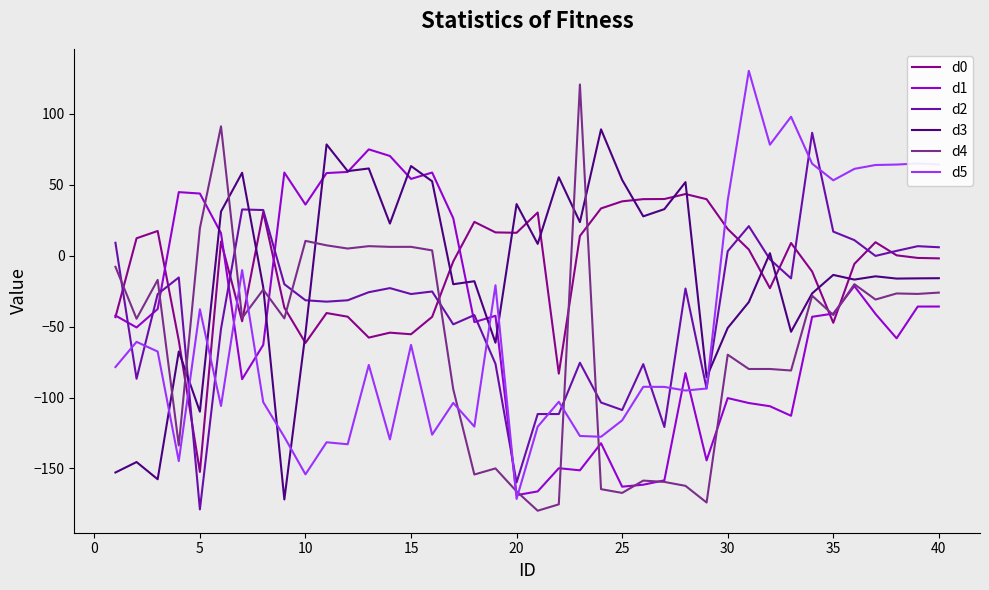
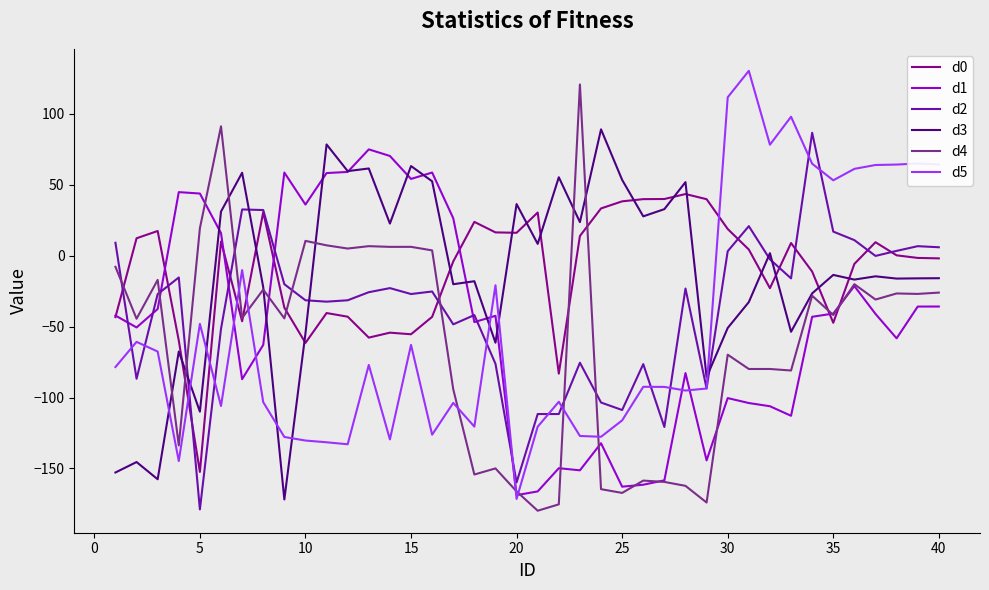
  {
    "d5": {
-     "5": -38,
-     "10": -154,
+     "5": -48,
+     "10": -130,
      "15": -63,
      "20": -171,
      "25": -116,
-     "30": 39,
+     "30": 112,
      "35": 53
    }
  }
